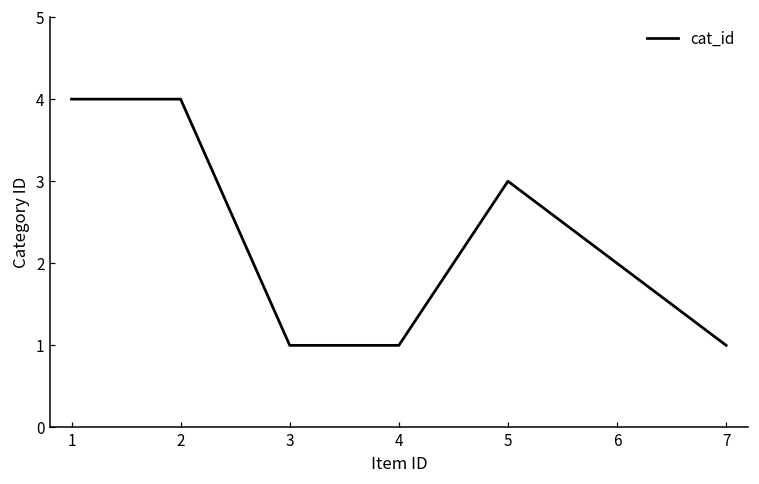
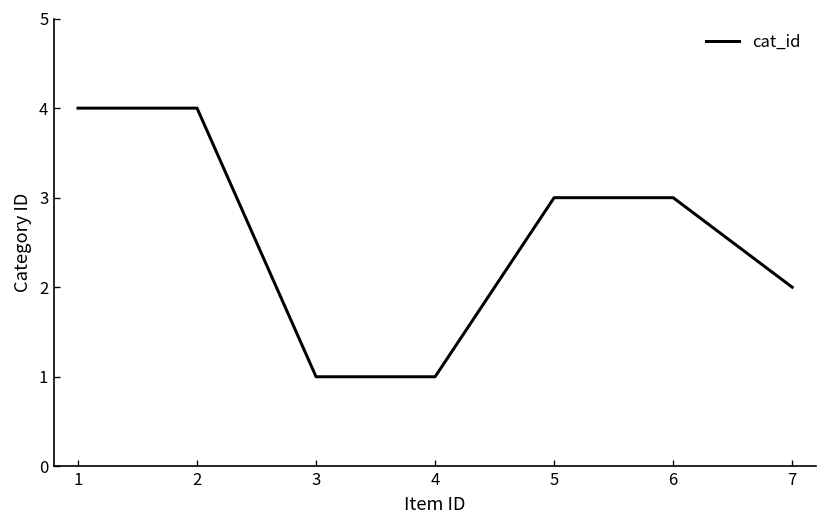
  {
    "1": 4,
    "2": 4,
    "3": 1,
    "4": 1,
    "5": 3,
-   "6": 2,
-   "7": 1
+   "6": 3,
+   "7": 2
  }
